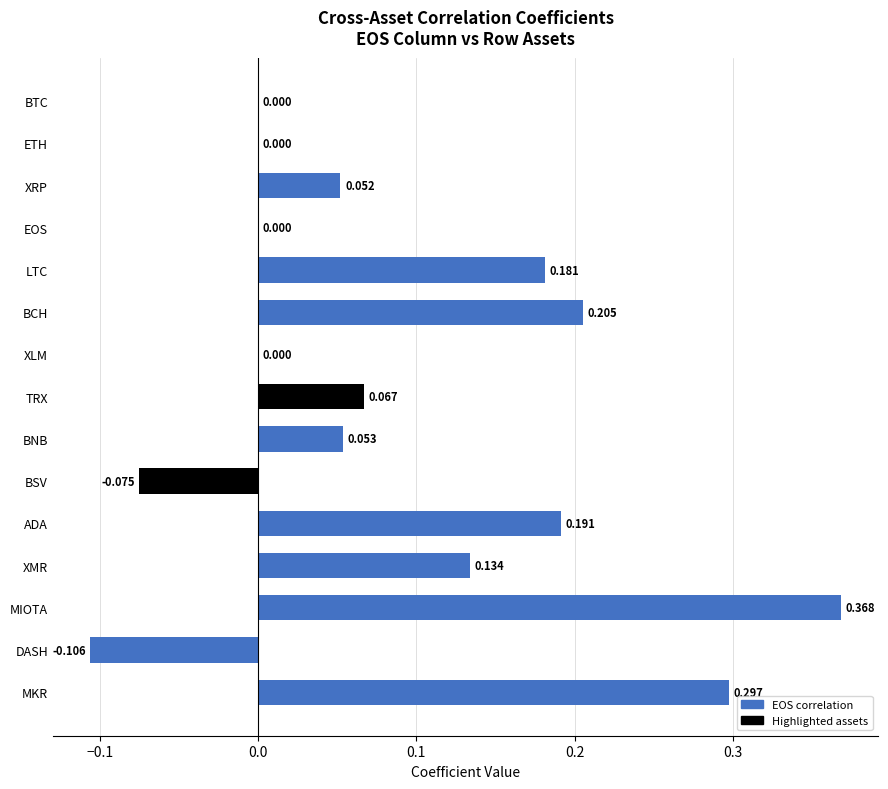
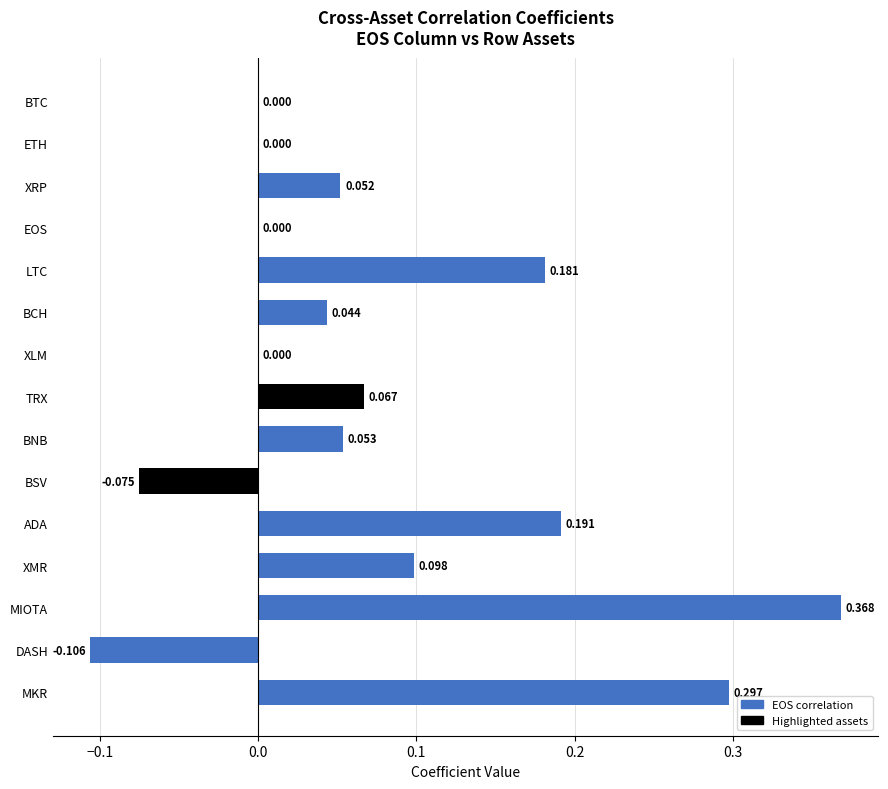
  {
    "BTC": 0.000,
    "ETH": 0.000,
    "XRP": 0.052,
    "EOS": 0.000,
    "LTC": 0.181,
-   "BCH": 0.205,
+   "BCH": 0.044,
    "XLM": 0.000,
    "TRX": 0.067,
    "BNB": 0.053,
    "BSV": -0.075,
    "ADA": 0.191,
-   "XMR": 0.134,
+   "XMR": 0.098,
    "MIOTA": 0.368,
    "DASH": -0.106
  }
